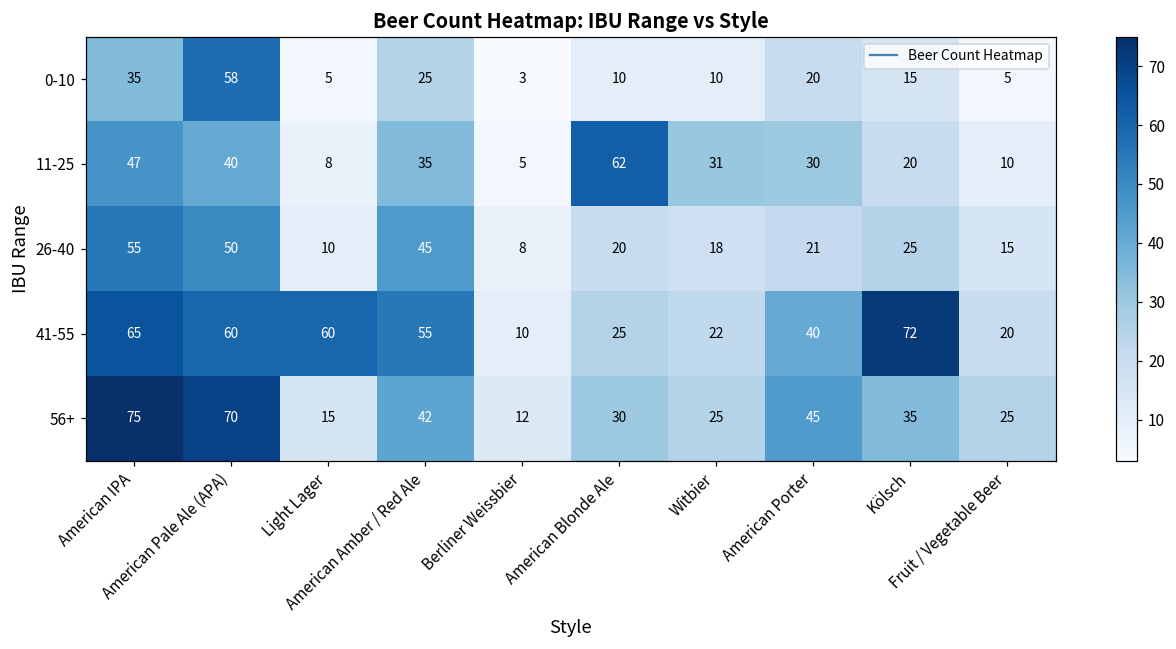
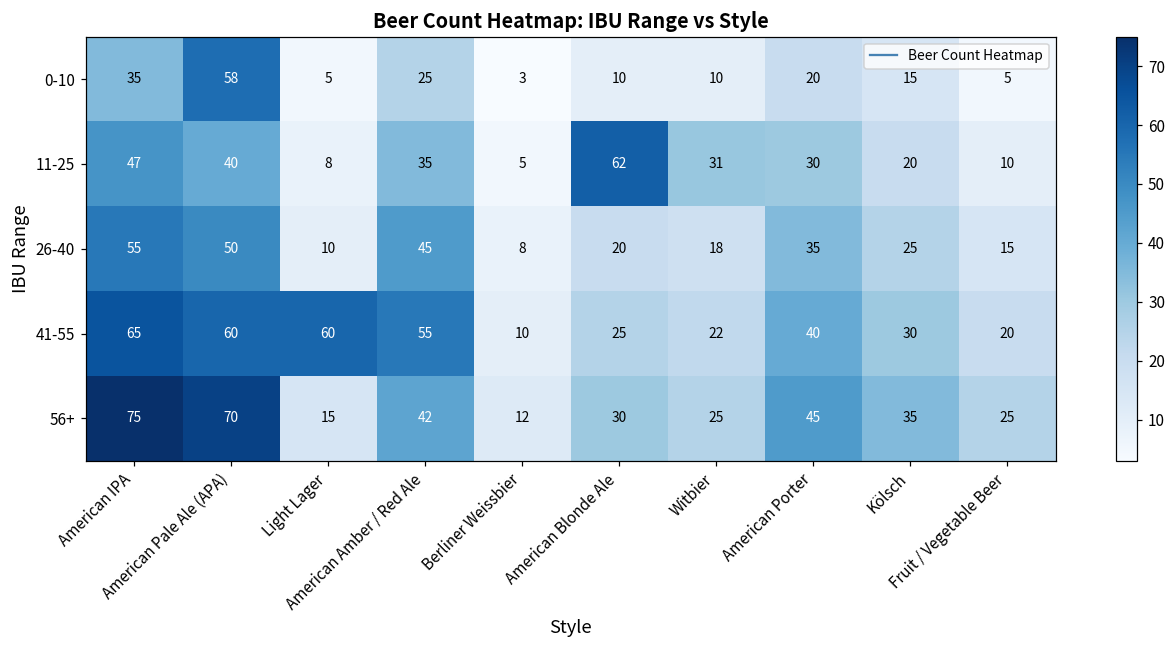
  {
    "0-10": {
      "American IPA": 35,
      "American Pale Ale (APA)": 58,
      "Light Lager": 5,
      "American Amber / Red Ale": 25,
      "Berliner Weissbier": 3,
      "American Blonde Ale": 10,
      "Witbier": 10,
      "American Porter": 20,
      "Kölsch": 15,
      "Fruit / Vegetable Beer": 5
    },
    "11-25": {
      "American IPA": 47,
      "American Pale Ale (APA)": 40,
      "Light Lager": 8,
      "American Amber / Red Ale": 35,
      "Berliner Weissbier": 5,
      "American Blonde Ale": 62,
      "Witbier": 31,
      "American Porter": 30,
      "Kölsch": 20,
      "Fruit / Vegetable Beer": 10
    },
    "26-40": {
      "American IPA": 55,
      "American Pale Ale (APA)": 50,
      "Light Lager": 10,
      "American Amber / Red Ale": 45,
      "Berliner Weissbier": 8,
      "American Blonde Ale": 20,
      "Witbier": 18,
-     "American Porter": 21,
+     "American Porter": 35,
      "Kölsch": 25,
      "Fruit / Vegetable Beer": 15
    },
    "41-55": {
      "American IPA": 65,
      "American Pale Ale (APA)": 60,
      "Light Lager": 60,
      "American Amber / Red Ale": 55,
      "Berliner Weissbier": 10,
      "American Blonde Ale": 25,
      "Witbier": 22,
      "American Porter": 40,
-     "Kölsch": 72,
+     "Kölsch": 30,
      "Fruit / Vegetable Beer": 20
    },
    "56+": {
      "American IPA": 75,
      "American Pale Ale (APA)": 70,
      "Light Lager": 15,
      "American Amber / Red Ale": 42,
      "Berliner Weissbier": 12,
      "American Blonde Ale": 30,
      "Witbier": 25,
      "American Porter": 45,
      "Kölsch": 35,
      "Fruit / Vegetable Beer": 25
    }
  }
